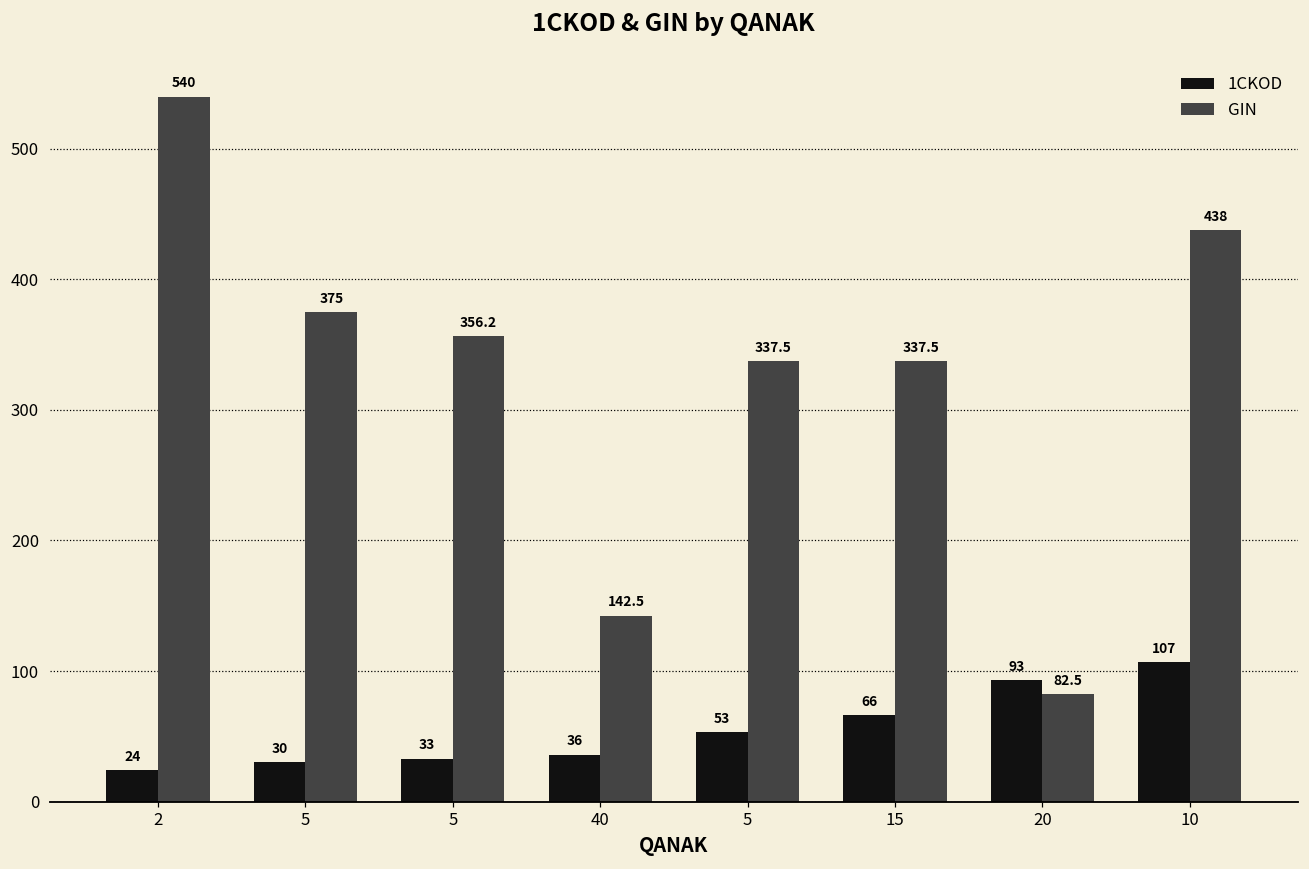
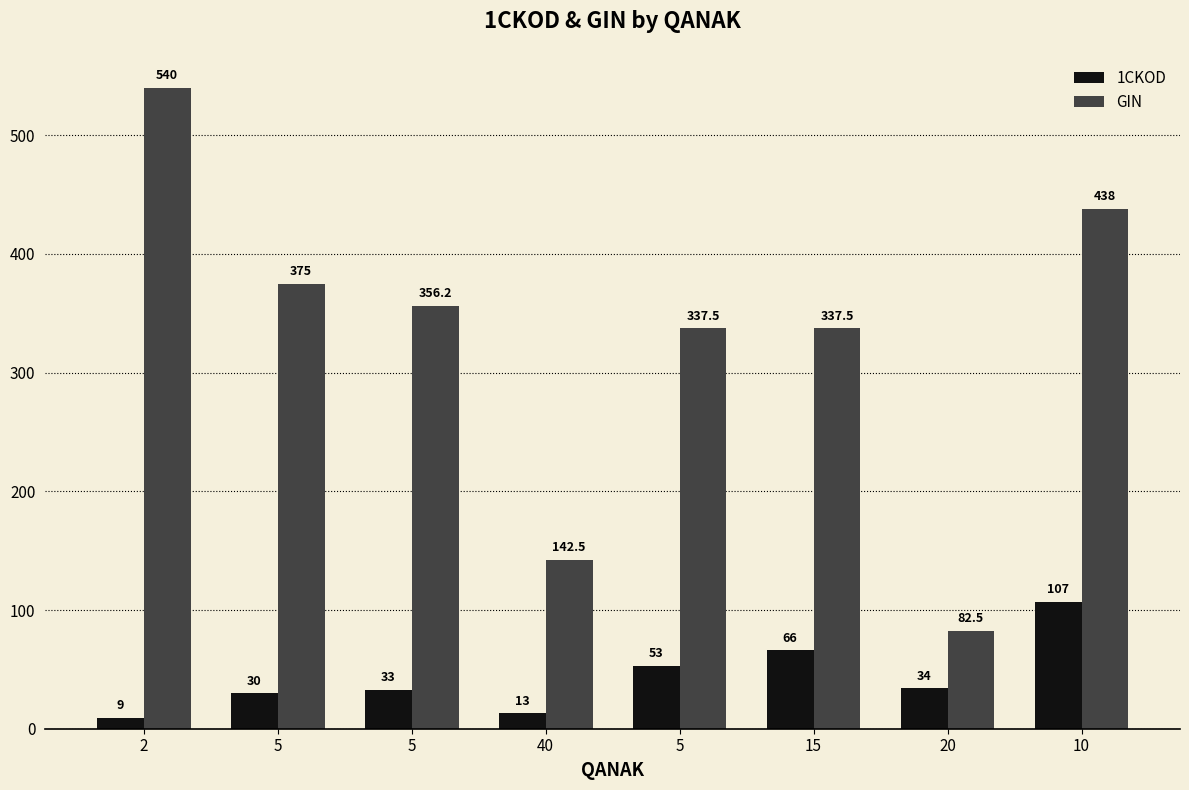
  {
    "1CKOD": {
-     "2": 24,
-     "40": 36,
+     "2": 9,
+     "40": 13,
      "15": 66,
-     "20": 93,
+     "20": 34,
      "10": 107
    },
    "GIN": {
      "2": 540,
      "40": 142.5,
      "15": 337.5,
      "20": 82.5,
      "10": 438
    }
  }
